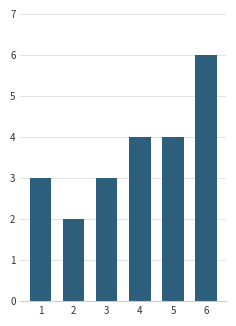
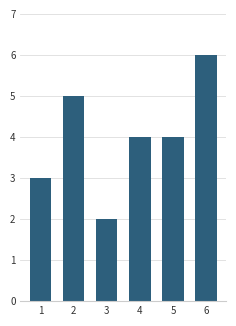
  {
    "1": 3,
-   "2": 2,
-   "3": 3,
+   "2": 5,
+   "3": 2,
    "4": 4,
    "5": 4,
    "6": 6
  }
